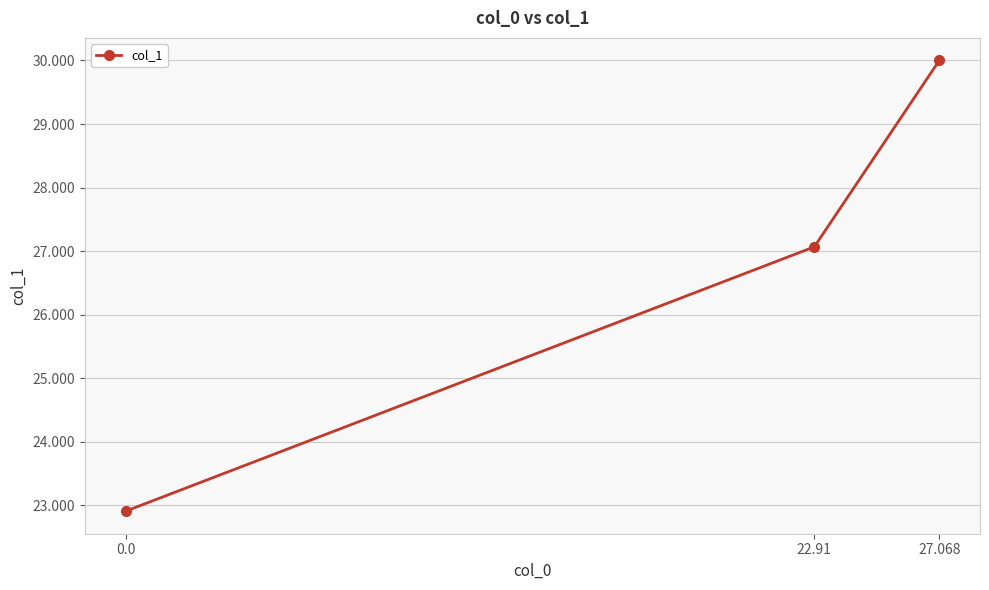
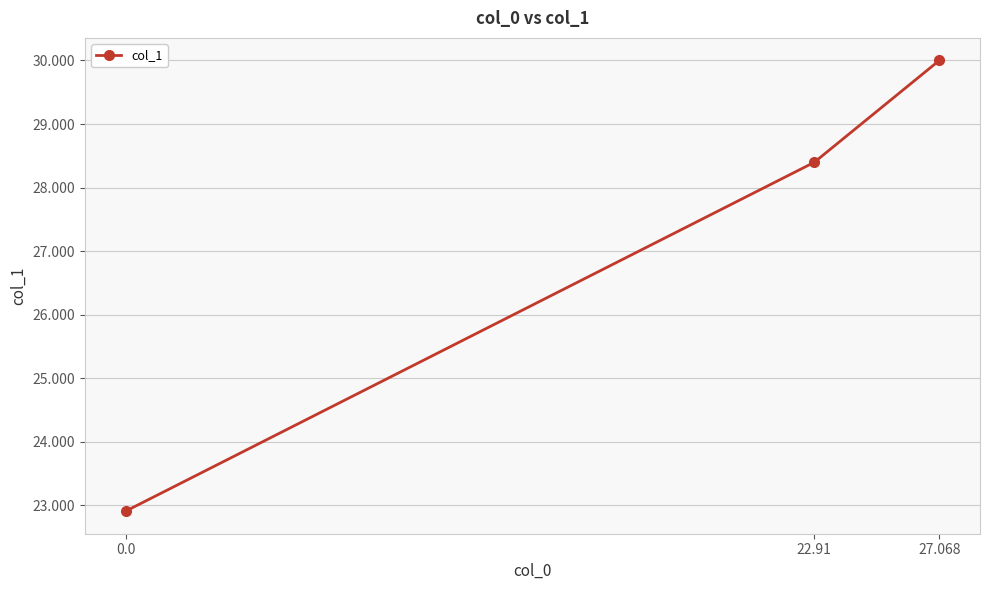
  {
    "0.0": 22.9,
-   "22.91": 27.1,
+   "22.91": 28.4,
    "27.068": 30.0
  }
